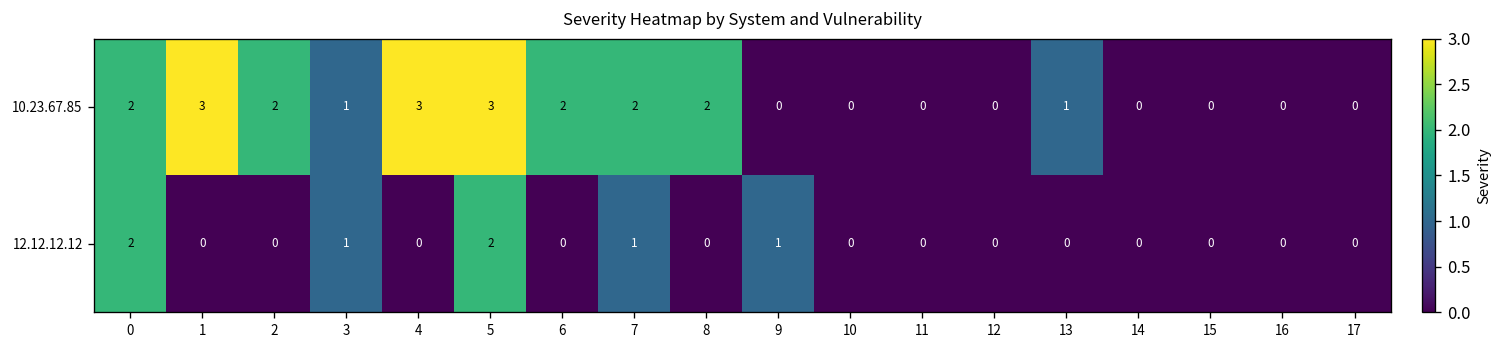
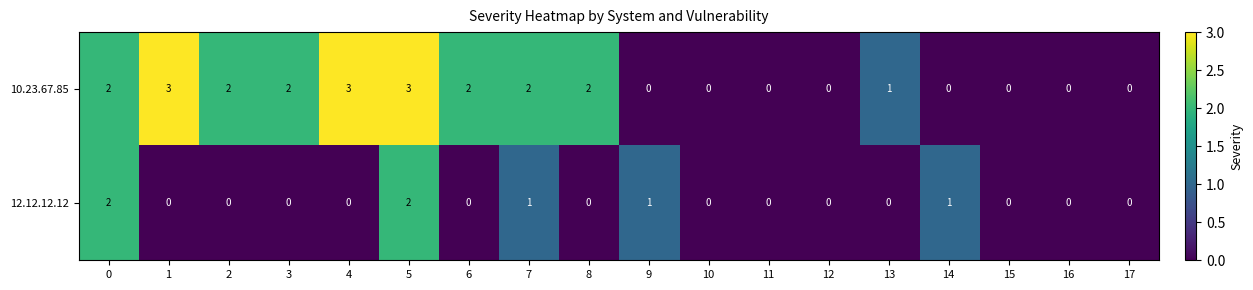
  {
    "10.23.67.85": {
      "0": 2,
      "1": 3,
      "2": 2,
-     "3": 1,
+     "3": 2,
      "4": 3,
      "5": 3,
      "6": 2,
      "7": 2,
      "8": 2,
      "9": 0,
      "10": 0,
      "11": 0,
      "12": 0,
      "13": 1,
      "14": 0,
      "15": 0,
      "16": 0,
      "17": 0
    },
    "12.12.12.12": {
      "0": 2,
      "1": 0,
      "2": 0,
-     "3": 1,
+     "3": 0,
      "4": 0,
      "5": 2,
      "6": 0,
      "7": 1,
      "8": 0,
      "9": 1,
      "10": 0,
      "11": 0,
      "12": 0,
      "13": 0,
-     "14": 0,
+     "14": 1,
      "15": 0,
      "16": 0,
      "17": 0
    }
  }
